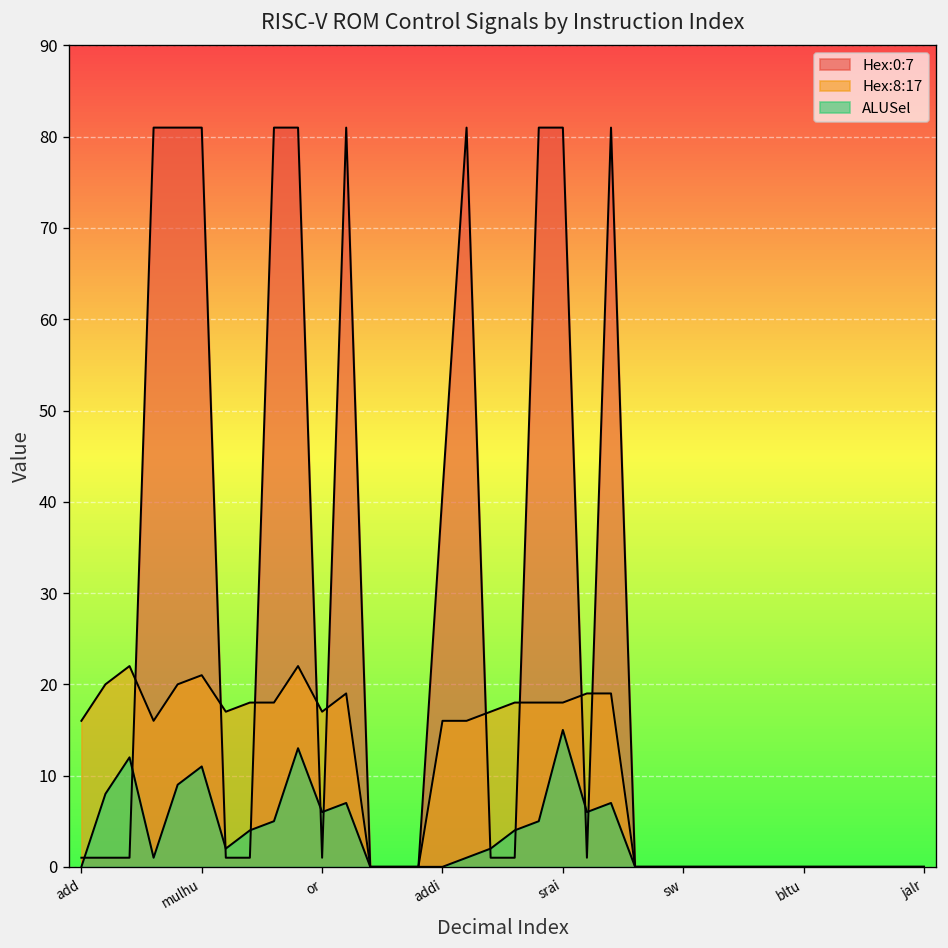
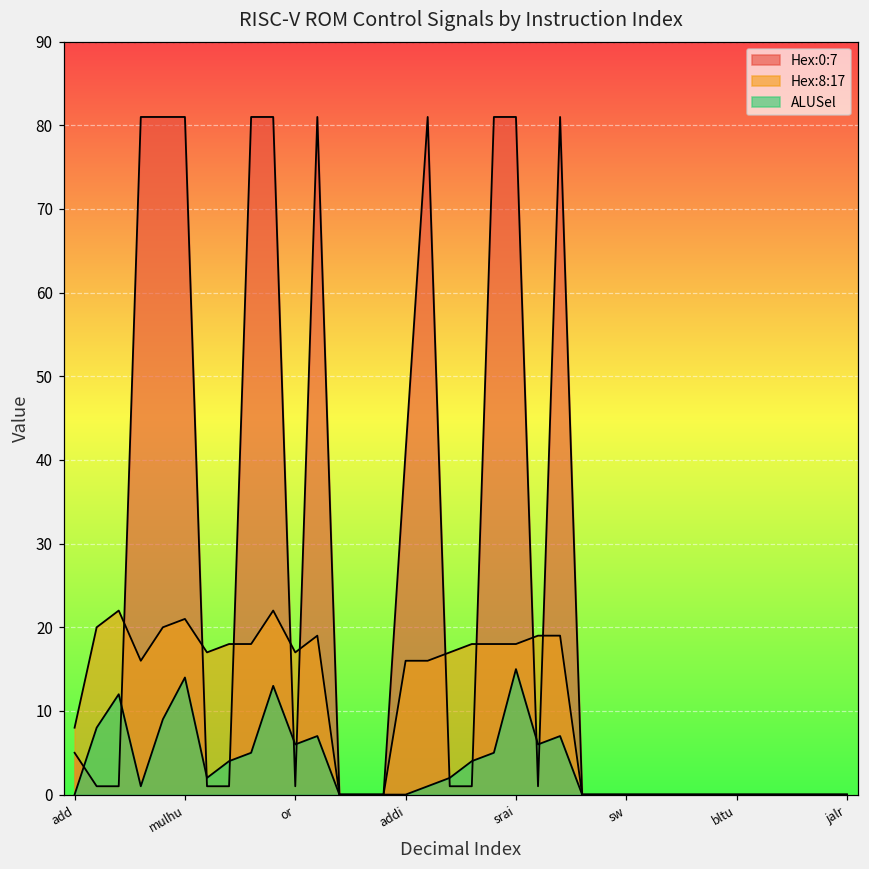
  {
    "Hex:0:7": {
-     "add": 1,
+     "add": 5,
      "mulhu": 81,
      "or": 1,
      "addi": 41,
      "srai": 81
    },
    "Hex:8:17": {
-     "add": 16,
+     "add": 8,
      "mulhu": 21,
      "or": 17,
      "addi": 16,
      "srai": 18
    },
    "ALUSel": {
      "add": 0,
-     "mulhu": 11,
+     "mulhu": 14,
      "or": 6,
      "addi": 0,
      "srai": 15
    }
  }
